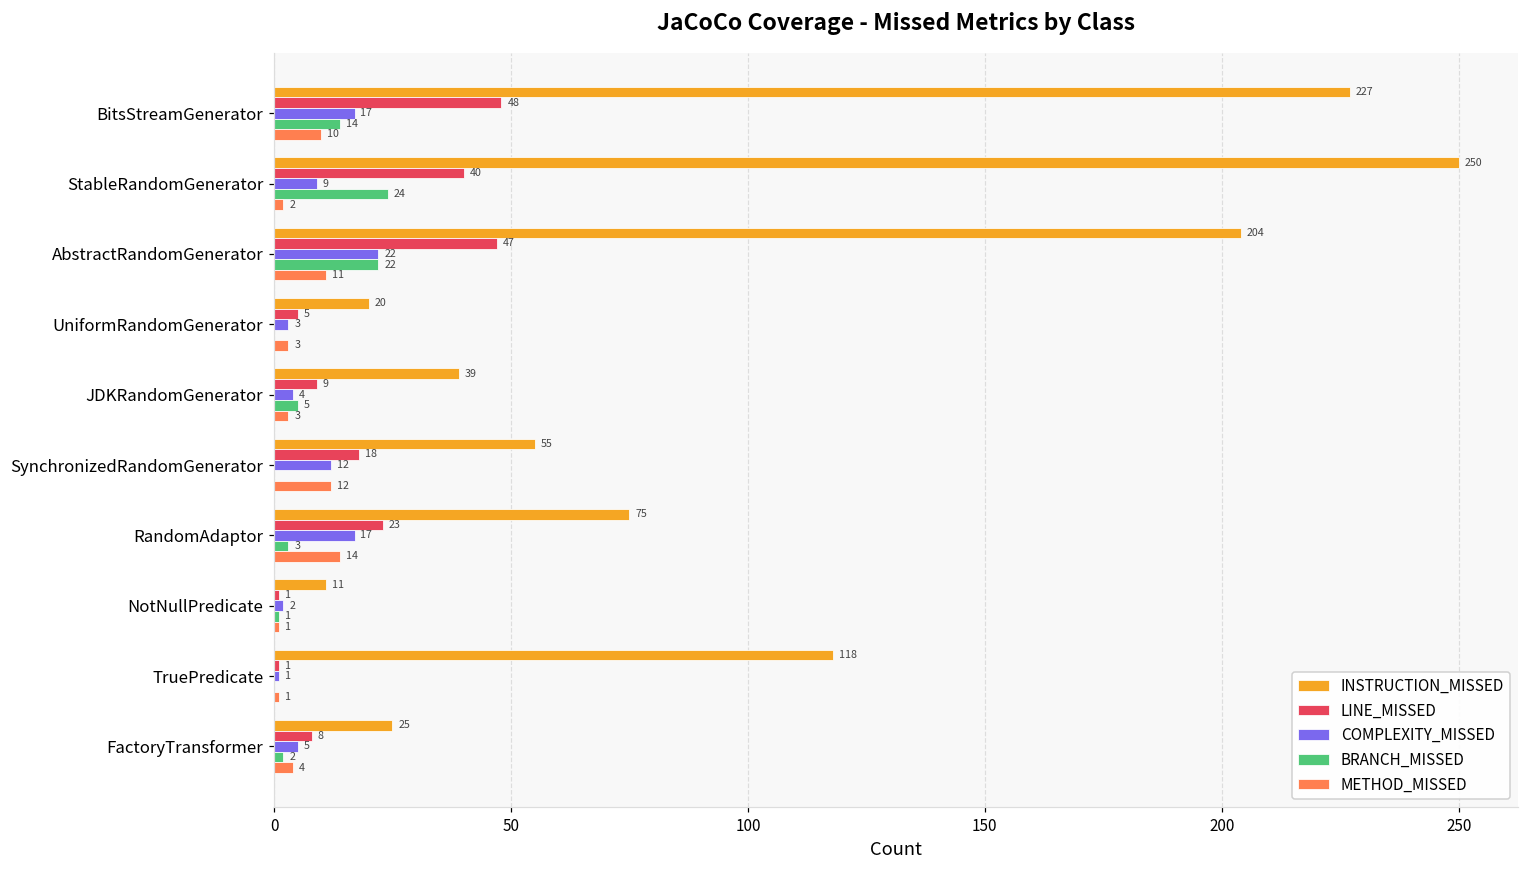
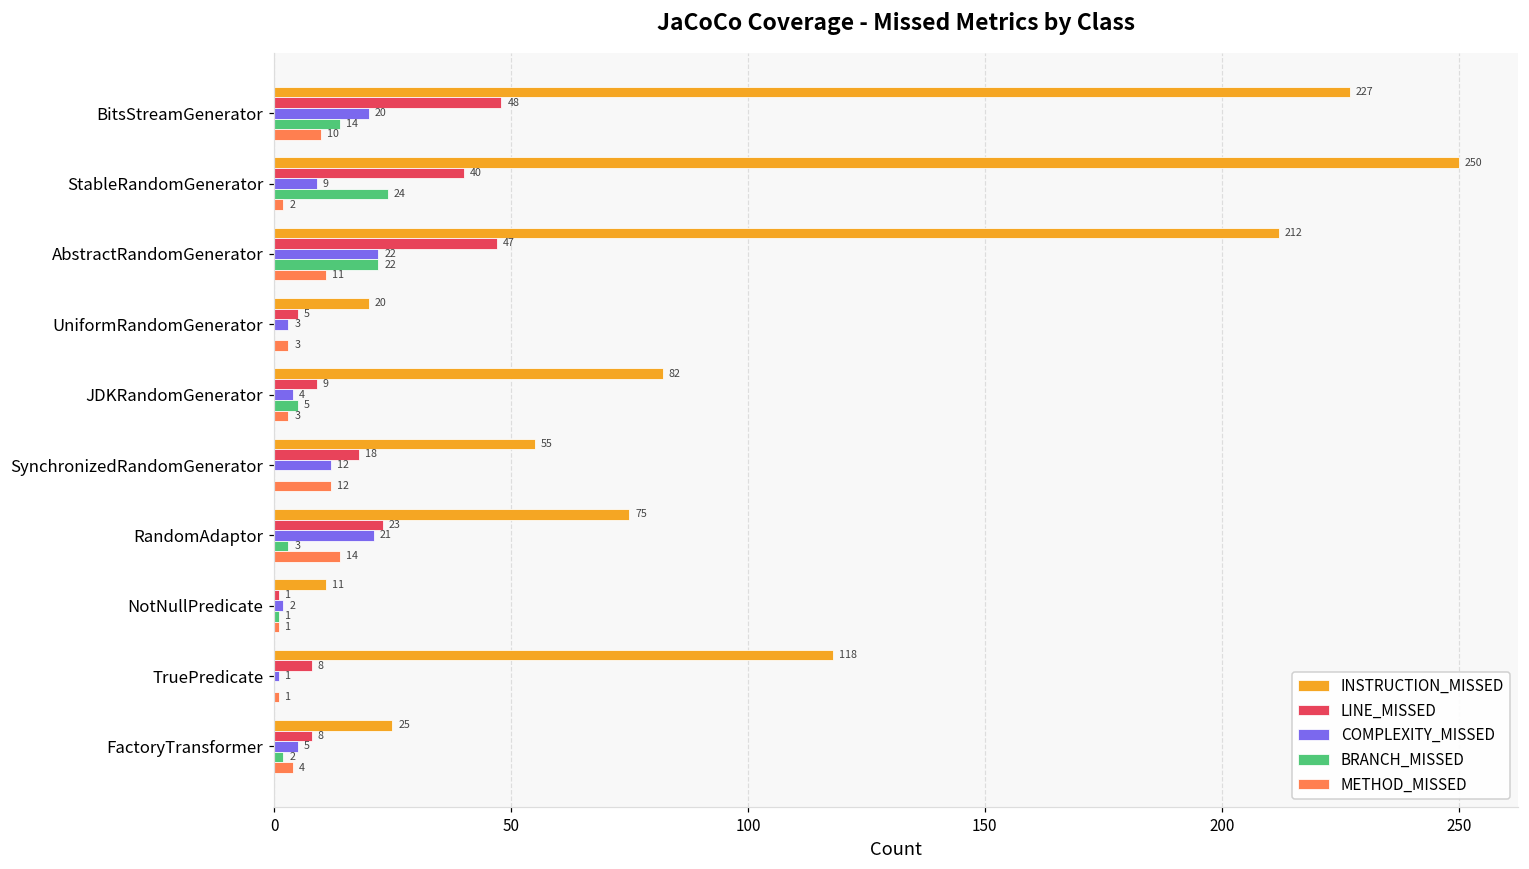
  {
    "INSTRUCTION_MISSED": {
      "BitsStreamGenerator": 227,
      "StableRandomGenerator": 250,
-     "AbstractRandomGenerator": 204,
+     "AbstractRandomGenerator": 212,
      "UniformRandomGenerator": 20,
-     "JDKRandomGenerator": 39,
+     "JDKRandomGenerator": 82,
      "SynchronizedRandomGenerator": 55,
      "RandomAdaptor": 75,
      "NotNullPredicate": 11,
      "TruePredicate": 118,
      "FactoryTransformer": 25
    },
    "LINE_MISSED": {
      "BitsStreamGenerator": 48,
      "StableRandomGenerator": 40,
      "AbstractRandomGenerator": 47,
      "UniformRandomGenerator": 5,
      "JDKRandomGenerator": 9,
      "SynchronizedRandomGenerator": 18,
      "RandomAdaptor": 23,
      "NotNullPredicate": 1,
-     "TruePredicate": 1,
+     "TruePredicate": 8,
      "FactoryTransformer": 8
    },
    "COMPLEXITY_MISSED": {
-     "BitsStreamGenerator": 17,
+     "BitsStreamGenerator": 20,
      "StableRandomGenerator": 9,
      "AbstractRandomGenerator": 22,
      "UniformRandomGenerator": 3,
      "JDKRandomGenerator": 4,
      "SynchronizedRandomGenerator": 12,
-     "RandomAdaptor": 17,
+     "RandomAdaptor": 21,
      "NotNullPredicate": 2,
      "TruePredicate": 1,
      "FactoryTransformer": 5
    },
    "BRANCH_MISSED": {
      "BitsStreamGenerator": 14,
      "StableRandomGenerator": 24,
      "AbstractRandomGenerator": 22,
      "JDKRandomGenerator": 5,
      "RandomAdaptor": 3,
      "NotNullPredicate": 1,
      "FactoryTransformer": 2
    },
    "METHOD_MISSED": {
      "BitsStreamGenerator": 10,
      "StableRandomGenerator": 2,
      "AbstractRandomGenerator": 11,
      "UniformRandomGenerator": 3,
      "JDKRandomGenerator": 3,
      "SynchronizedRandomGenerator": 12,
      "RandomAdaptor": 14,
      "NotNullPredicate": 1,
      "TruePredicate": 1,
      "FactoryTransformer": 4
    }
  }
